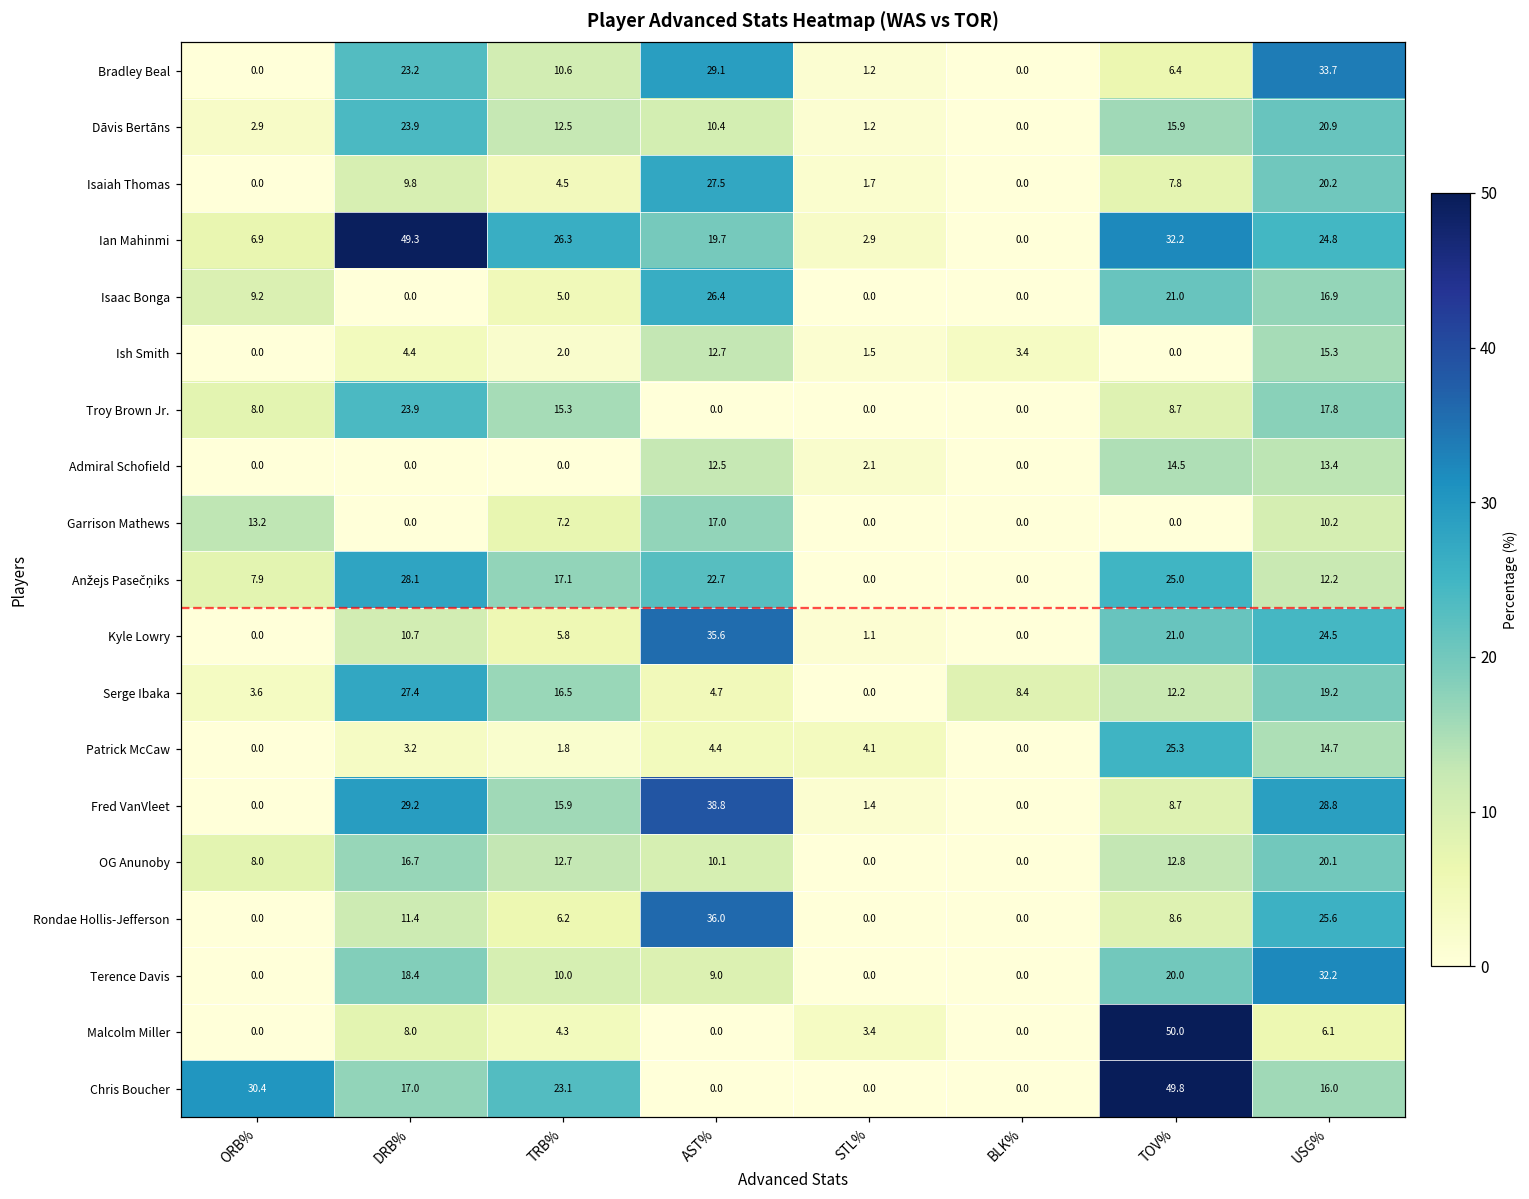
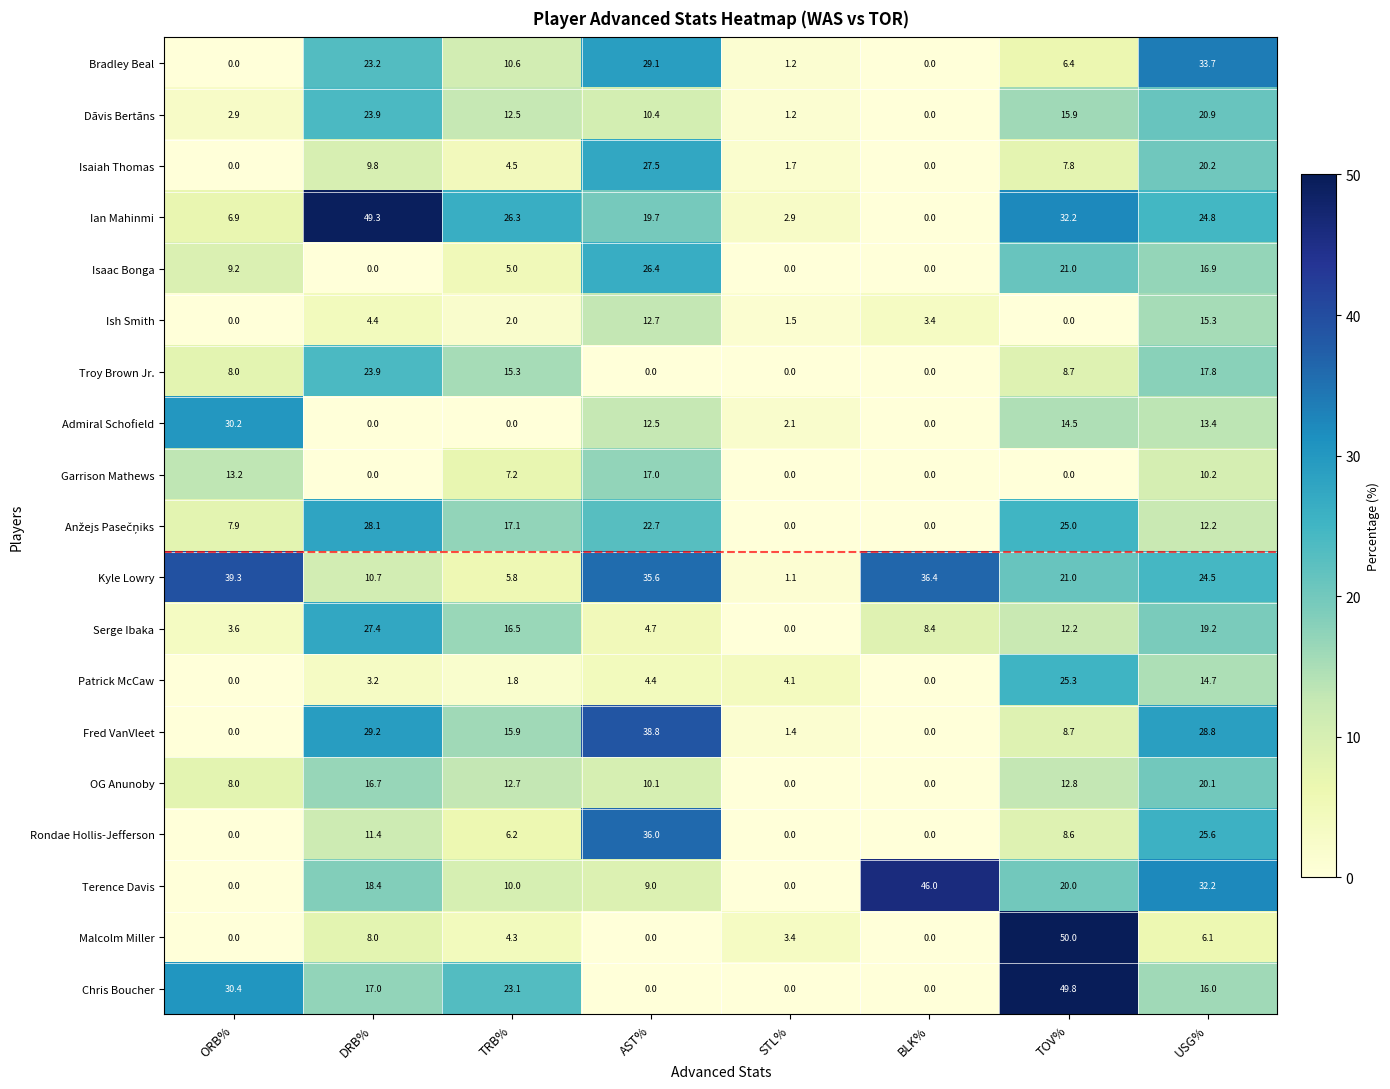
  {
    "Bradley Beal": {
      "ORB%": 0.0,
      "DRB%": 23.2,
      "TRB%": 10.6,
      "AST%": 29.1,
      "STL%": 1.2,
      "BLK%": 0.0,
      "TOV%": 6.4,
      "USG%": 33.7
    },
    "Dāvis Bertāns": {
      "ORB%": 2.9,
      "DRB%": 23.9,
      "TRB%": 12.5,
      "AST%": 10.4,
      "STL%": 1.2,
      "BLK%": 0.0,
      "TOV%": 15.9,
      "USG%": 20.9
    },
    "Isaiah Thomas": {
      "ORB%": 0.0,
      "DRB%": 9.8,
      "TRB%": 4.5,
      "AST%": 27.5,
      "STL%": 1.7,
      "BLK%": 0.0,
      "TOV%": 7.8,
      "USG%": 20.2
    },
    "Ian Mahinmi": {
      "ORB%": 6.9,
      "DRB%": 49.3,
      "TRB%": 26.3,
      "AST%": 19.7,
      "STL%": 2.9,
      "BLK%": 0.0,
      "TOV%": 32.2,
      "USG%": 24.8
    },
    "Isaac Bonga": {
      "ORB%": 9.2,
      "DRB%": 0.0,
      "TRB%": 5.0,
      "AST%": 26.4,
      "STL%": 0.0,
      "BLK%": 0.0,
      "TOV%": 21.0,
      "USG%": 16.9
    },
    "Ish Smith": {
      "ORB%": 0.0,
      "DRB%": 4.4,
      "TRB%": 2.0,
      "AST%": 12.7,
      "STL%": 1.5,
      "BLK%": 3.4,
      "TOV%": 0.0,
      "USG%": 15.3
    },
    "Troy Brown Jr.": {
      "ORB%": 8.0,
      "DRB%": 23.9,
      "TRB%": 15.3,
      "AST%": 0.0,
      "STL%": 0.0,
      "BLK%": 0.0,
      "TOV%": 8.7,
      "USG%": 17.8
    },
    "Admiral Schofield": {
-     "ORB%": 0.0,
+     "ORB%": 30.2,
      "DRB%": 0.0,
      "TRB%": 0.0,
      "AST%": 12.5,
      "STL%": 2.1,
      "BLK%": 0.0,
      "TOV%": 14.5,
      "USG%": 13.4
    },
    "Garrison Mathews": {
      "ORB%": 13.2,
      "DRB%": 0.0,
      "TRB%": 7.2,
      "AST%": 17.0,
      "STL%": 0.0,
      "BLK%": 0.0,
      "TOV%": 0.0,
      "USG%": 10.2
    },
    "Anžejs Pasečņiks": {
      "ORB%": 7.9,
      "DRB%": 28.1,
      "TRB%": 17.1,
      "AST%": 22.7,
      "STL%": 0.0,
      "BLK%": 0.0,
      "TOV%": 25.0,
      "USG%": 12.2
    },
    "Kyle Lowry": {
-     "ORB%": 0.0,
+     "ORB%": 39.3,
      "DRB%": 10.7,
      "TRB%": 5.8,
      "AST%": 35.6,
      "STL%": 1.1,
-     "BLK%": 0.0,
+     "BLK%": 36.4,
      "TOV%": 21.0,
      "USG%": 24.5
    },
    "Serge Ibaka": {
      "ORB%": 3.6,
      "DRB%": 27.4,
      "TRB%": 16.5,
      "AST%": 4.7,
      "STL%": 0.0,
      "BLK%": 8.4,
      "TOV%": 12.2,
      "USG%": 19.2
    },
    "Patrick McCaw": {
      "ORB%": 0.0,
      "DRB%": 3.2,
      "TRB%": 1.8,
      "AST%": 4.4,
      "STL%": 4.1,
      "BLK%": 0.0,
      "TOV%": 25.3,
      "USG%": 14.7
    },
    "Fred VanVleet": {
      "ORB%": 0.0,
      "DRB%": 29.2,
      "TRB%": 15.9,
      "AST%": 38.8,
      "STL%": 1.4,
      "BLK%": 0.0,
      "TOV%": 8.7,
      "USG%": 28.8
    },
    "OG Anunoby": {
      "ORB%": 8.0,
      "DRB%": 16.7,
      "TRB%": 12.7,
      "AST%": 10.1,
      "STL%": 0.0,
      "BLK%": 0.0,
      "TOV%": 12.8,
      "USG%": 20.1
    },
    "Rondae Hollis-Jefferson": {
      "ORB%": 0.0,
      "DRB%": 11.4,
      "TRB%": 6.2,
      "AST%": 36.0,
      "STL%": 0.0,
      "BLK%": 0.0,
      "TOV%": 8.6,
      "USG%": 25.6
    },
    "Terence Davis": {
      "ORB%": 0.0,
      "DRB%": 18.4,
      "TRB%": 10.0,
      "AST%": 9.0,
      "STL%": 0.0,
-     "BLK%": 0.0,
+     "BLK%": 46.0,
      "TOV%": 20.0,
      "USG%": 32.2
    },
    "Malcolm Miller": {
      "ORB%": 0.0,
      "DRB%": 8.0,
      "TRB%": 4.3,
      "AST%": 0.0,
      "STL%": 3.4,
      "BLK%": 0.0,
      "TOV%": 50.0,
      "USG%": 6.1
    },
    "Chris Boucher": {
      "ORB%": 30.4,
      "DRB%": 17.0,
      "TRB%": 23.1,
      "AST%": 0.0,
      "STL%": 0.0,
      "BLK%": 0.0,
      "TOV%": 49.8,
      "USG%": 16.0
    }
  }
